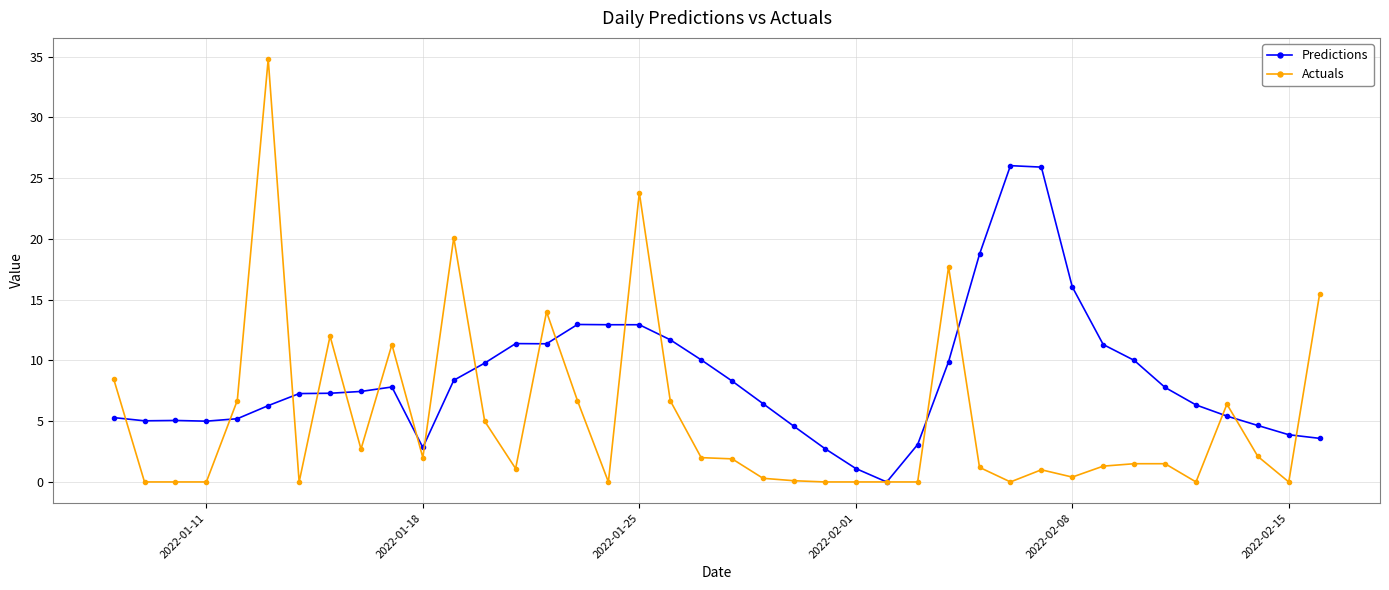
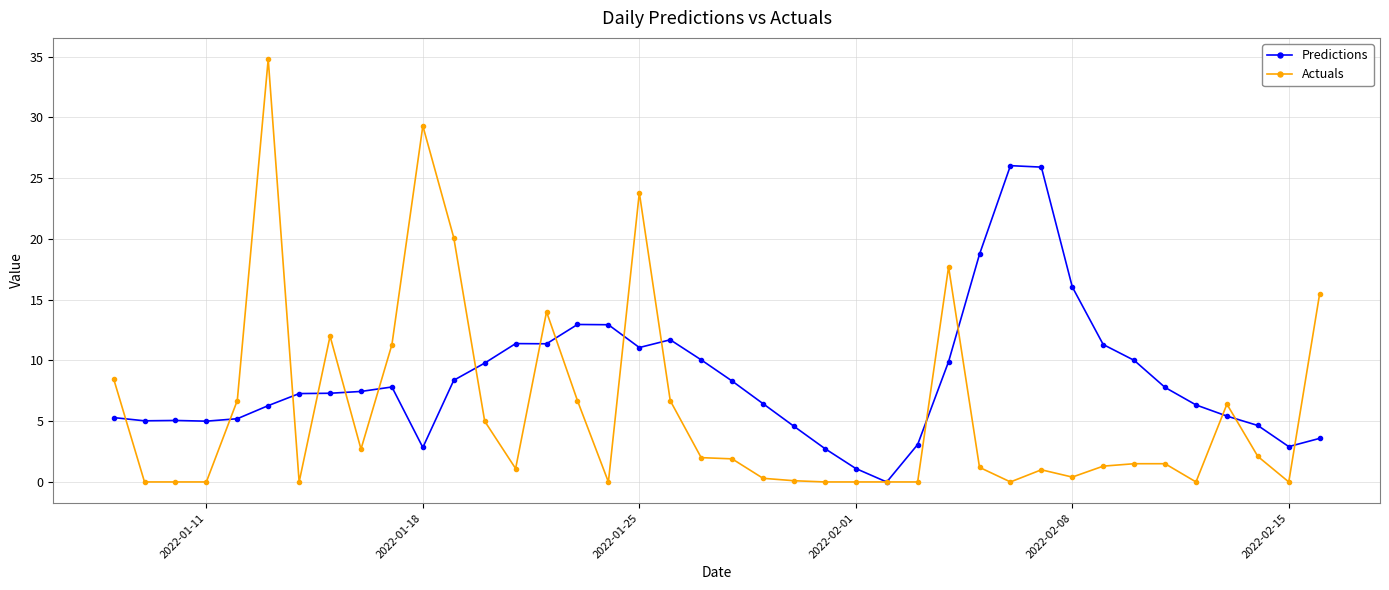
  {
    "Predictions": {
      "2022-01-11": 5.0,
      "2022-01-18": 2.8,
-     "2022-01-25": 12.9,
+     "2022-01-25": 11.1,
      "2022-02-01": 1.1,
      "2022-02-08": 16.0,
-     "2022-02-15": 3.9
+     "2022-02-15": 2.9
    },
    "Actuals": {
      "2022-01-11": 0.0,
-     "2022-01-18": 2.0,
+     "2022-01-18": 29.3,
      "2022-01-25": 23.8,
      "2022-02-01": 0.0,
      "2022-02-08": 0.4,
      "2022-02-15": 0.0
    }
  }
